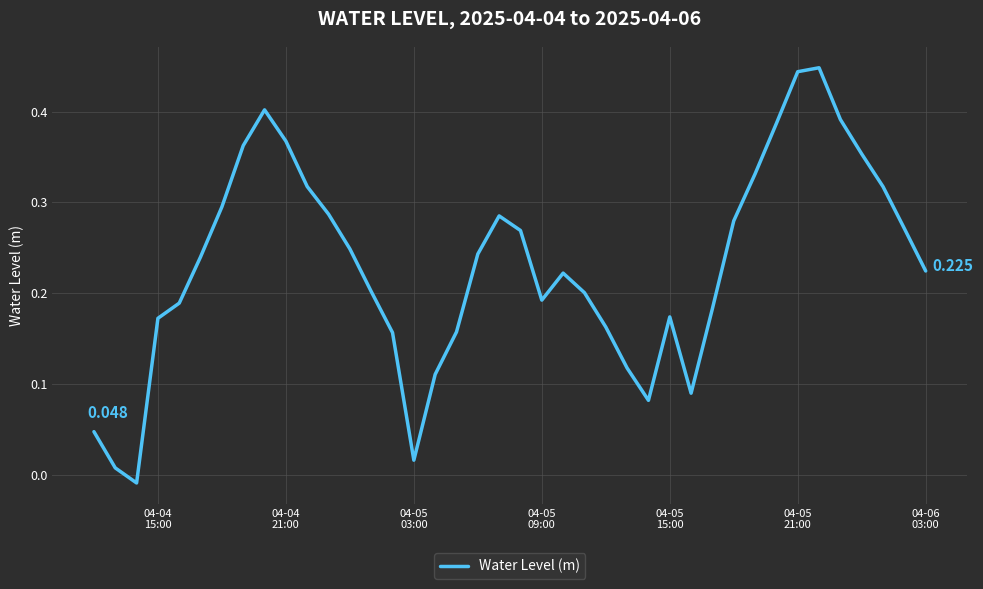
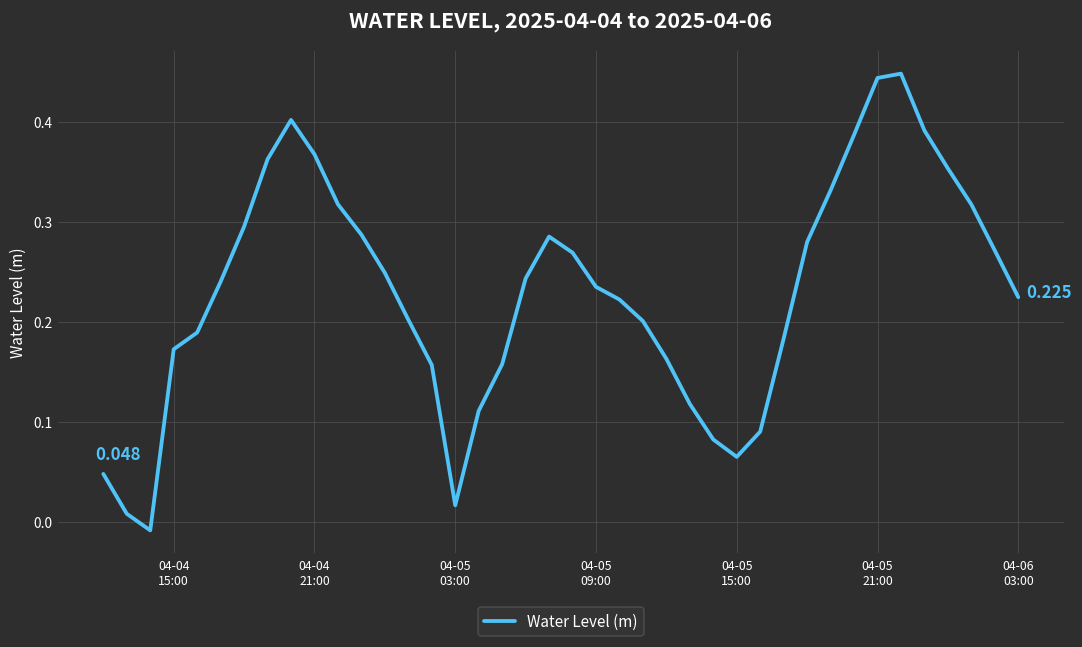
  {
    "04-04 15:00": 0.17,
    "04-04 21:00": 0.37,
    "04-05 03:00": 0.02,
-   "04-05 09:00": 0.19,
-   "04-05 15:00": 0.17,
+   "04-05 09:00": 0.23,
+   "04-05 15:00": 0.06,
    "04-05 21:00": 0.44
  }
